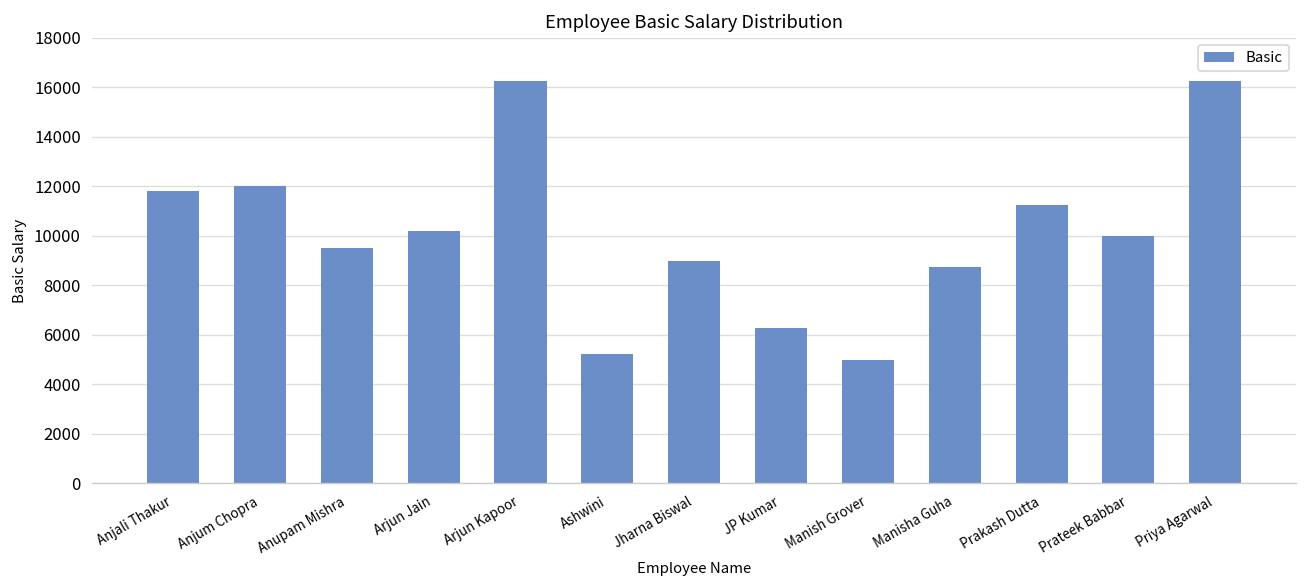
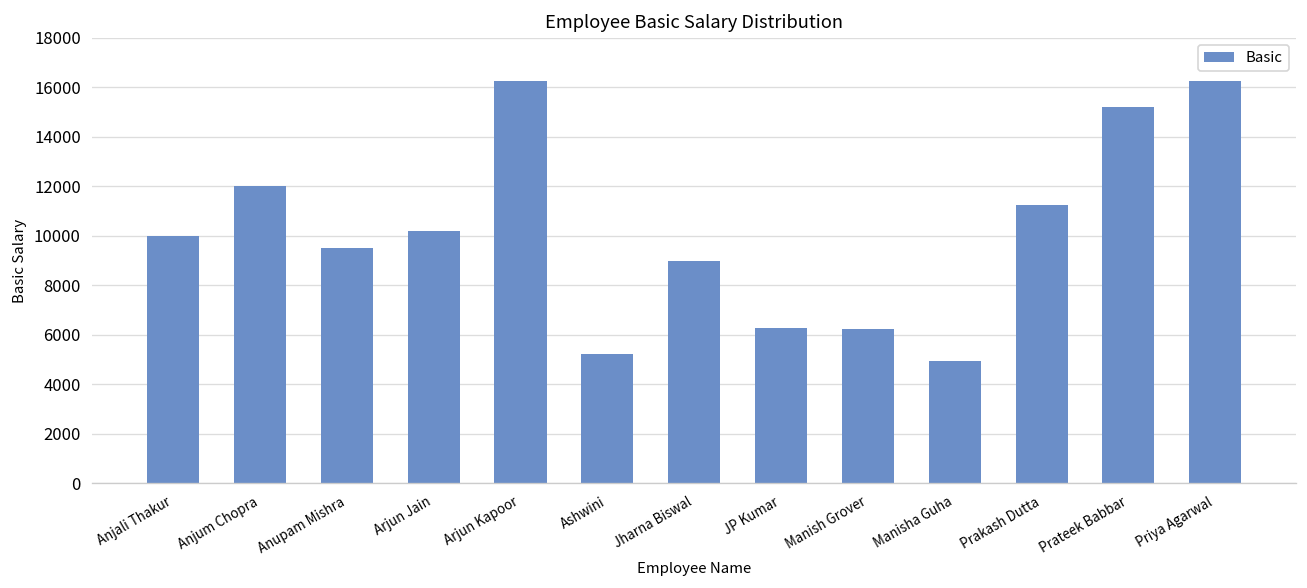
  {
-   "Anjali Thakur": 11800,
+   "Anjali Thakur": 10000,
    "Anjum Chopra": 12000,
    "Anupam Mishra": 9500,
    "Arjun Jain": 10200,
    "Arjun Kapoor": 16300,
    "Ashwini": 5200,
    "Jharna Biswal": 9000,
    "JP Kumar": 6300,
-   "Manish Grover": 5000,
-   "Manisha Guha": 8800,
+   "Manish Grover": 6300,
+   "Manisha Guha": 4900,
    "Prakash Dutta": 11300,
-   "Prateek Babbar": 10000,
+   "Prateek Babbar": 15200,
    "Priya Agarwal": 16300
  }
